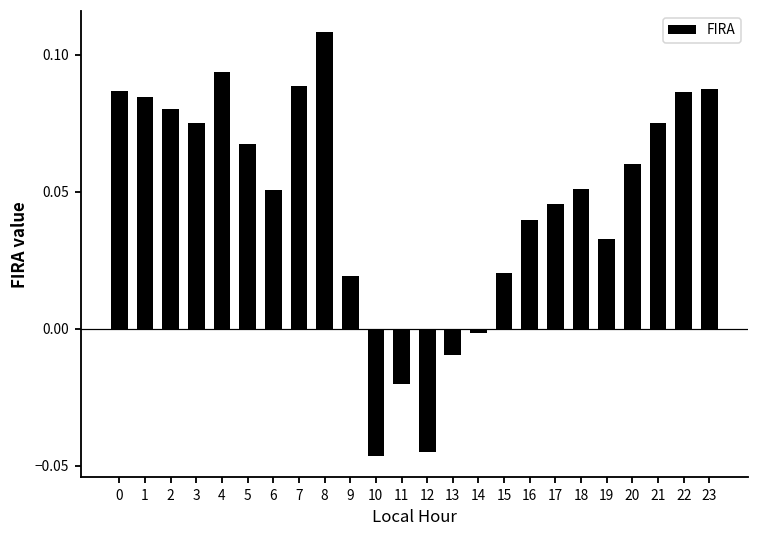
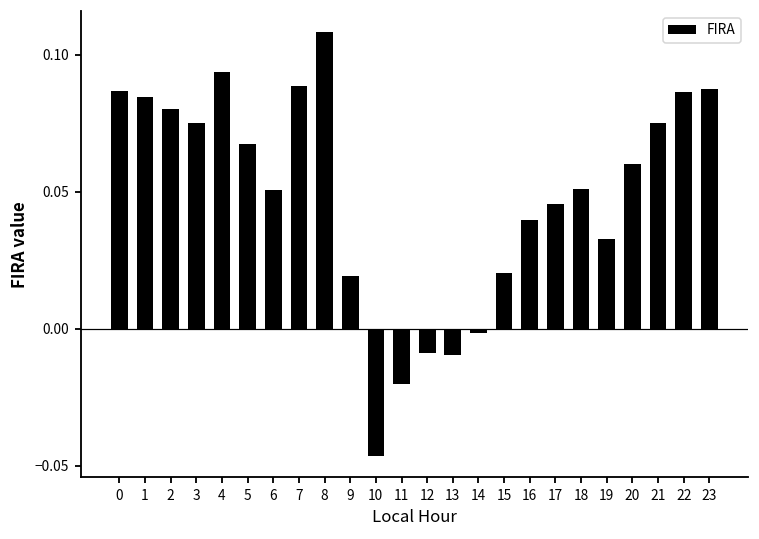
  {
    "0": 0.087,
    "1": 0.085,
    "2": 0.080,
    "3": 0.075,
    "4": 0.094,
    "5": 0.067,
    "6": 0.051,
    "7": 0.089,
    "8": 0.108,
    "9": 0.019,
    "10": -0.047,
    "11": -0.020,
-   "12": -0.045,
+   "12": -0.009,
    "13": -0.010,
    "14": -0.001,
    "15": 0.020,
    "16": 0.040,
    "17": 0.046,
    "18": 0.051,
    "19": 0.033,
    "20": 0.060,
    "21": 0.075,
    "22": 0.086,
    "23": 0.088
  }
